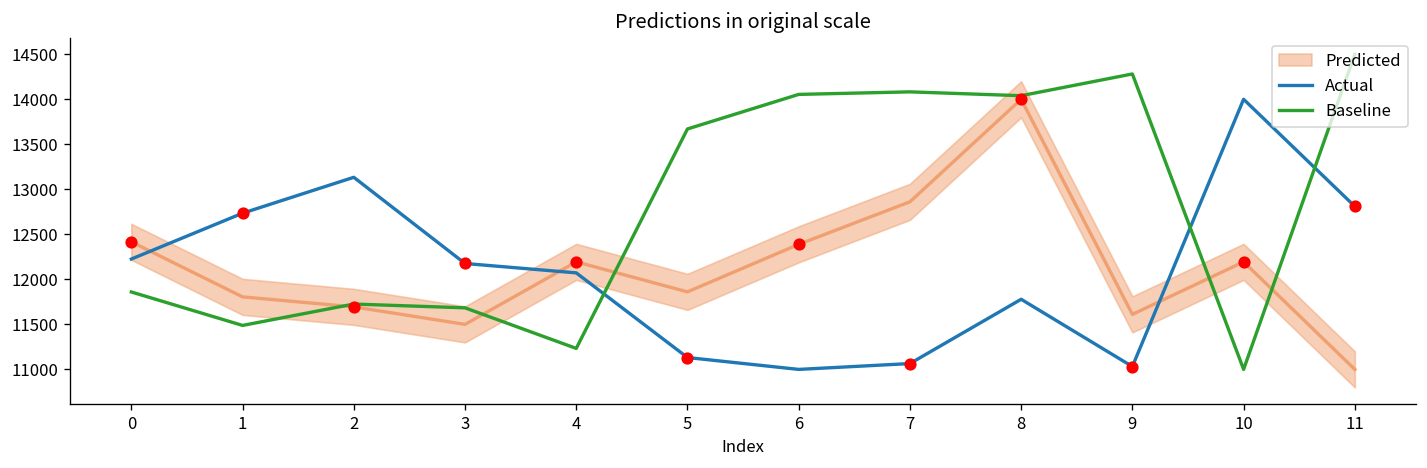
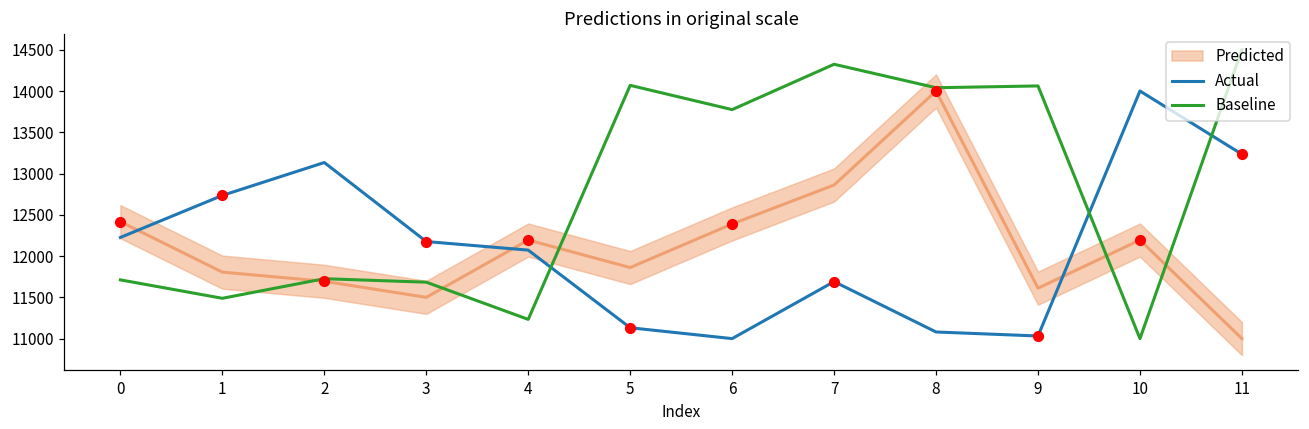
  {
    "Actual": {
      "0": 12200,
      "2": 13100,
      "4": 12100,
      "6": 11000,
-     "7": 11100,
-     "8": 11800,
+     "7": 11700,
+     "8": 11100,
      "10": 14000,
-     "11": 12800
+     "11": 13200
    },
    "Baseline": {
-     "0": 11900,
+     "0": 11700,
      "1": 11500,
      "4": 11200,
-     "5": 13700,
-     "6": 14100,
-     "7": 14100,
+     "5": 14100,
+     "6": 13800,
+     "7": 14300,
      "8": 14000,
-     "9": 14300,
+     "9": 14100,
      "10": 11000
    }
  }
